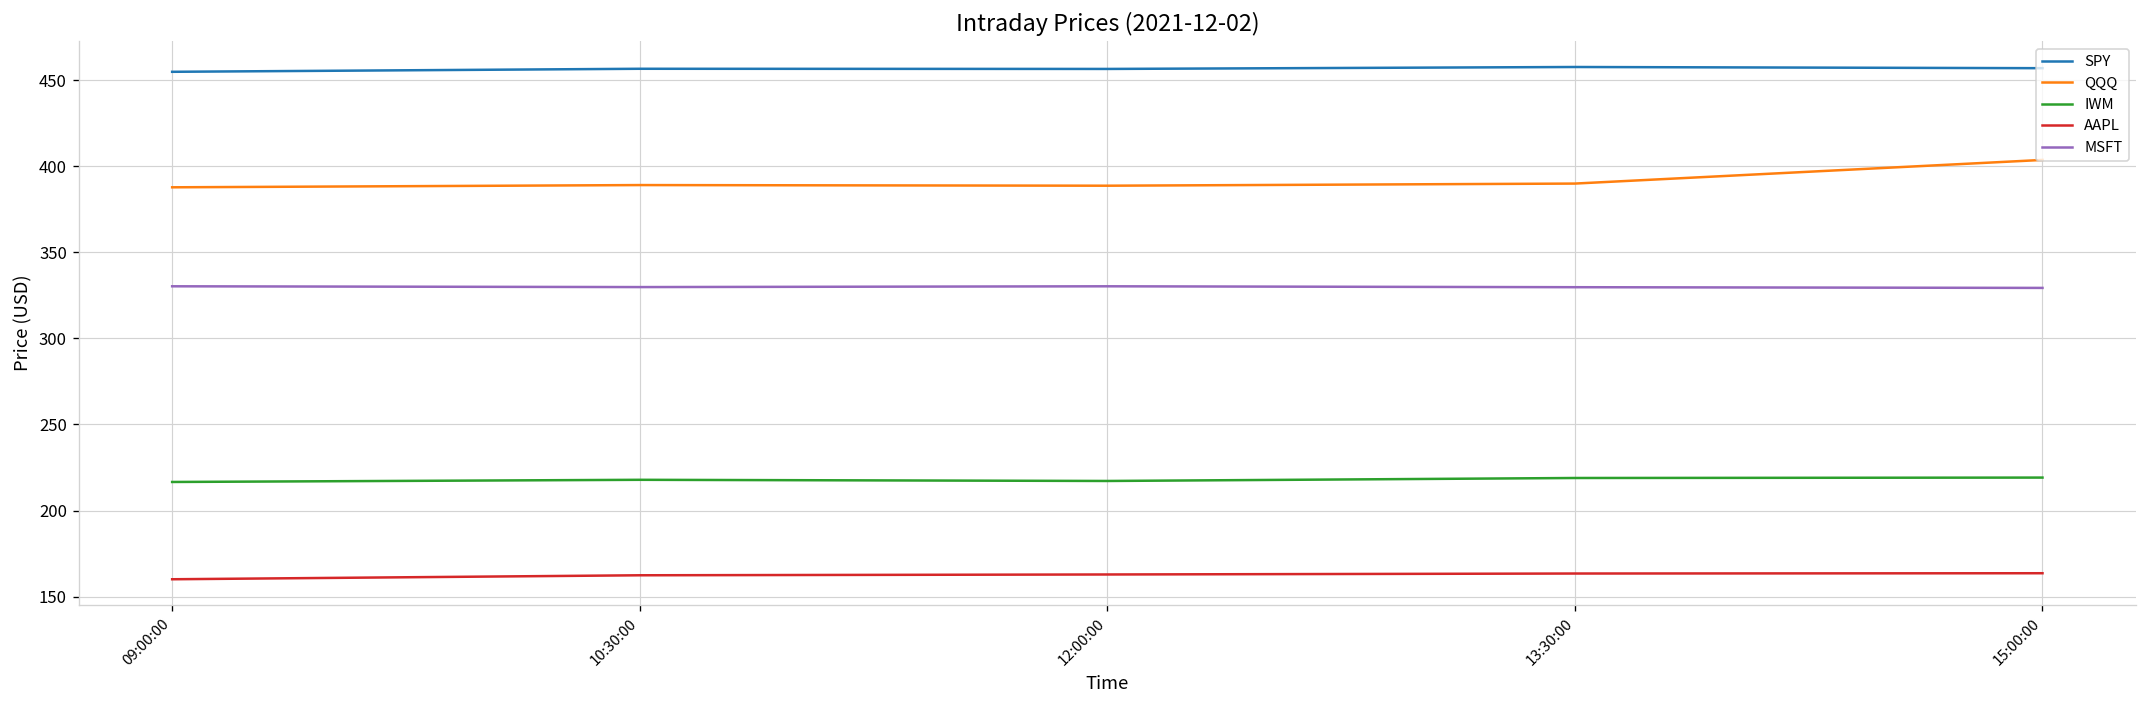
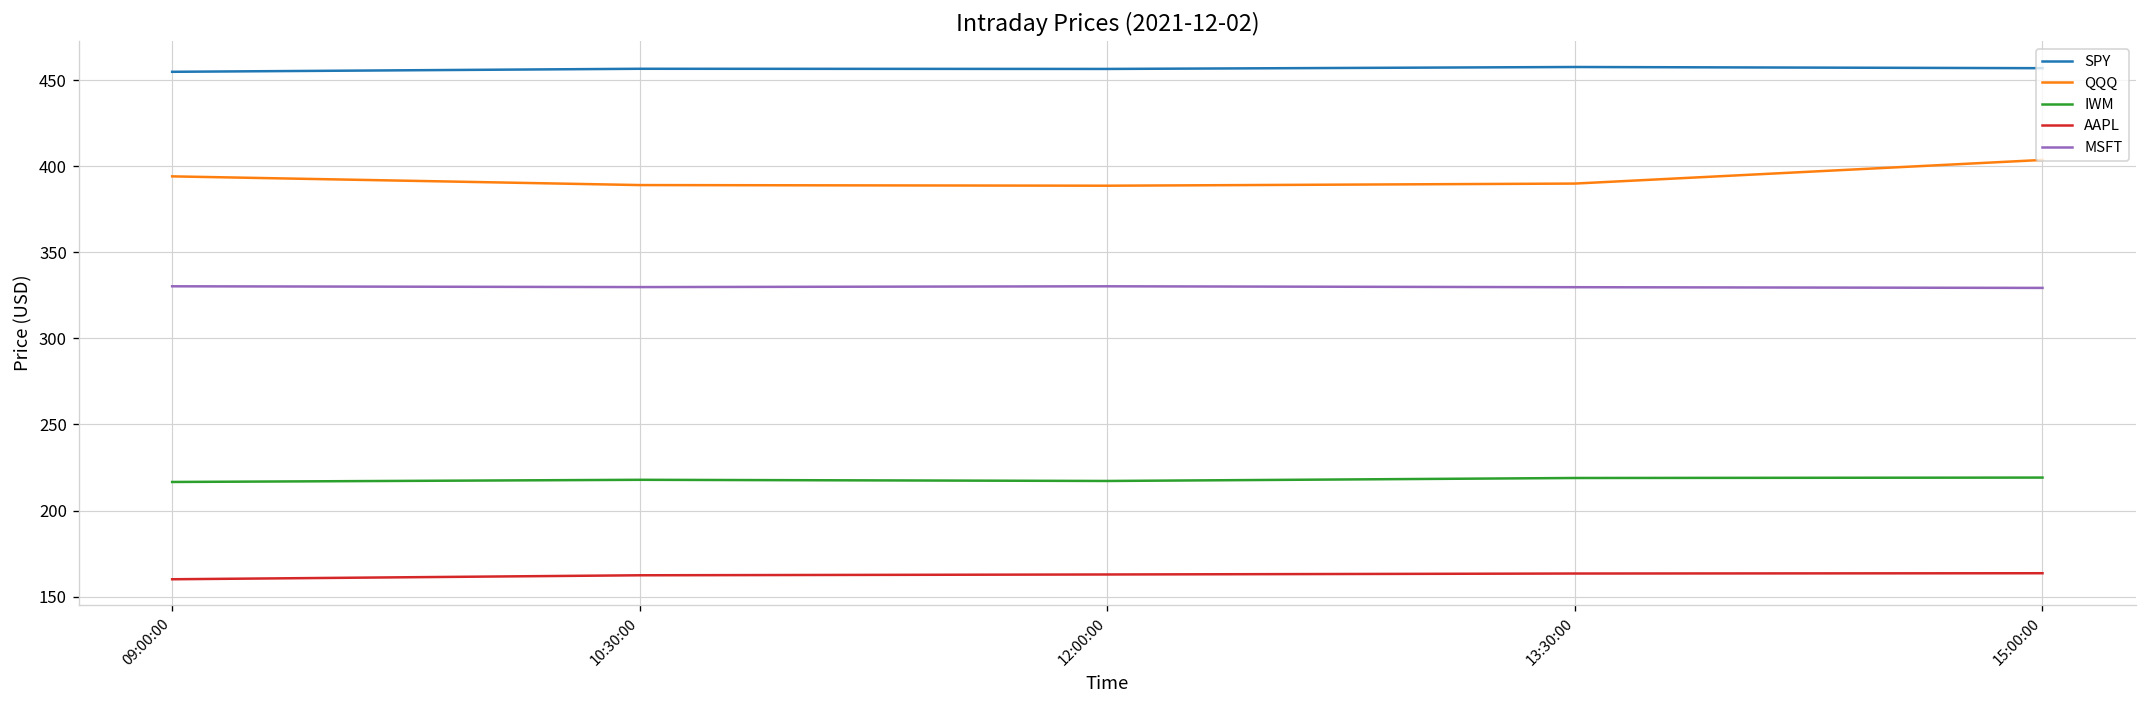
  {
    "SPY": {
      "09:00:00": 455,
      "10:30:00": 457,
      "12:00:00": 457,
      "13:30:00": 458
    },
    "QQQ": {
-     "09:00:00": 388,
+     "09:00:00": 394,
      "10:30:00": 389,
      "12:00:00": 389,
      "13:30:00": 390
    },
    "IWM": {
      "09:00:00": 217,
      "10:30:00": 218,
      "12:00:00": 217,
      "13:30:00": 219,
      "15:00:00": 219
    },
    "AAPL": {
      "09:00:00": 160,
      "10:30:00": 162,
      "12:00:00": 163,
      "13:30:00": 163,
      "15:00:00": 164
    },
    "MSFT": {
      "09:00:00": 330,
      "10:30:00": 330,
      "12:00:00": 330,
      "13:30:00": 330,
      "15:00:00": 329
    }
  }
